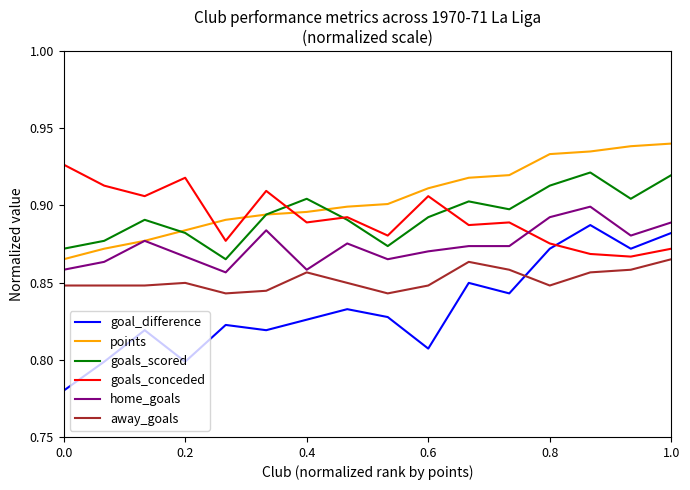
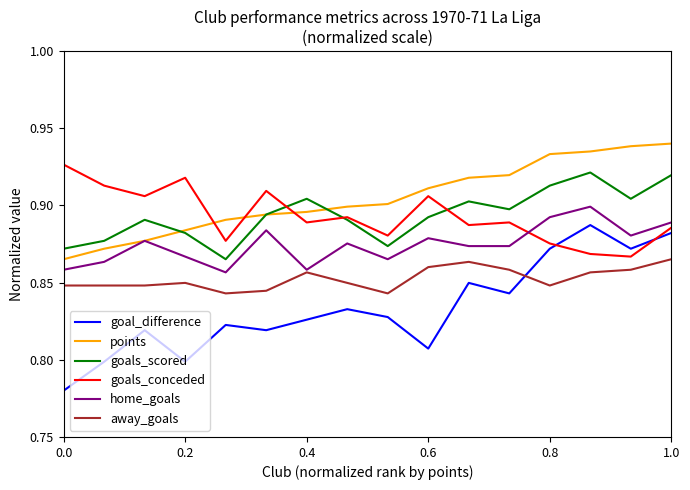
  {
    "goal_difference": {
      "0.0": 0.780,
      "0.4": 0.826,
      "0.6": 0.807,
      "0.8": 0.872,
      "1.0": 0.882
    },
    "points": {
      "0.0": 0.865,
      "0.2": 0.884,
      "0.4": 0.896,
      "0.6": 0.911,
      "0.8": 0.933,
      "1.0": 0.940
    },
    "goals_scored": {
      "0.0": 0.872,
      "0.2": 0.882,
      "0.4": 0.904,
      "0.6": 0.892,
      "0.8": 0.913,
      "1.0": 0.920
    },
    "goals_conceded": {
      "0.0": 0.926,
      "0.2": 0.918,
      "0.4": 0.889,
      "0.6": 0.906,
      "0.8": 0.875,
-     "1.0": 0.872
+     "1.0": 0.886
    },
    "home_goals": {
      "0.0": 0.858,
      "0.2": 0.867,
      "0.4": 0.858,
-     "0.6": 0.870,
+     "0.6": 0.879,
      "0.8": 0.892,
      "1.0": 0.889
    },
    "away_goals": {
      "0.0": 0.848,
      "0.2": 0.850,
      "0.4": 0.857,
-     "0.6": 0.848,
+     "0.6": 0.860,
      "0.8": 0.848,
      "1.0": 0.865
    }
  }
